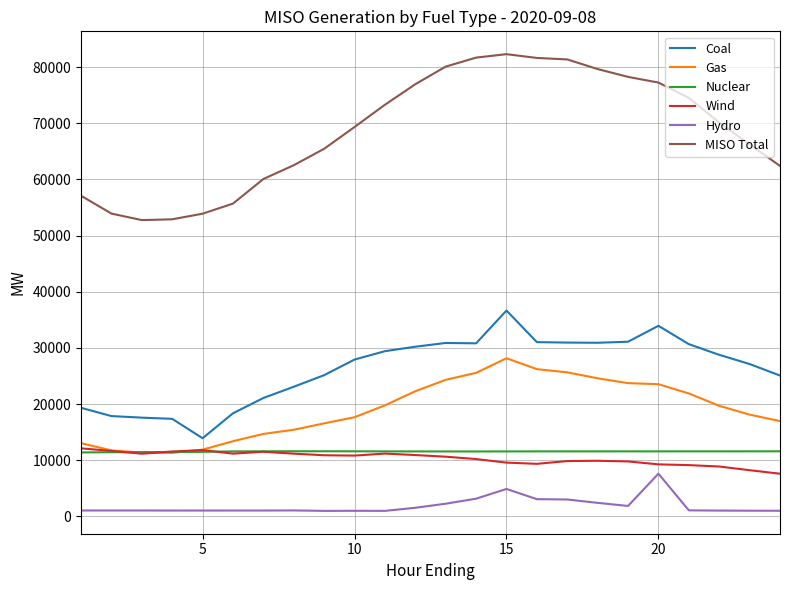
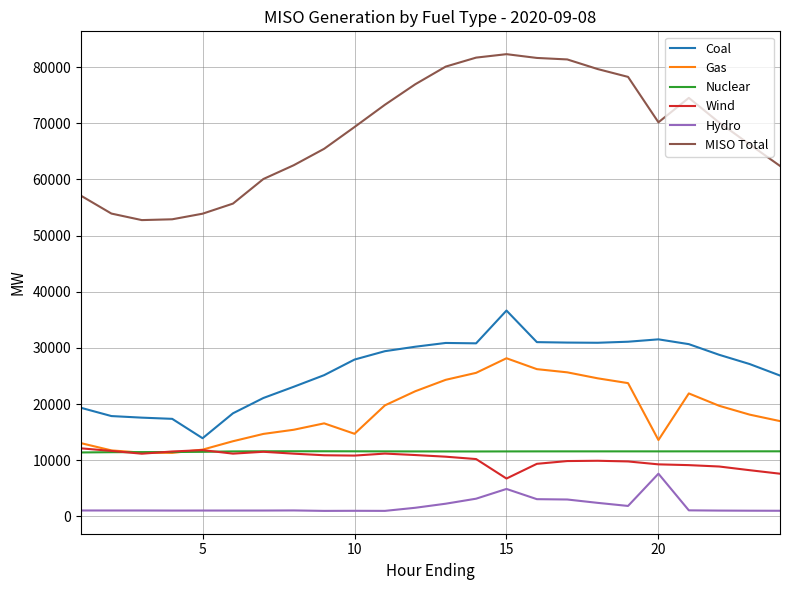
  {
    "Coal": {
      "5": 14000,
      "10": 28000,
      "15": 37000,
-     "20": 34000
+     "20": 32000
    },
    "Gas": {
-     "10": 18000,
+     "10": 15000,
      "15": 28000,
-     "20": 24000
+     "20": 14000
    },
    "Nuclear": {
      "10": 12000,
      "15": 12000,
      "20": 12000
    },
    "Wind": {
      "10": 11000,
-     "15": 10000,
+     "15": 7000,
      "20": 9000
    },
    "Hydro": {
      "5": 1000,
      "10": 1000,
      "15": 5000,
      "20": 8000
    },
    "MISO Total": {
      "5": 54000,
      "10": 69000,
      "15": 82000,
-     "20": 77000
+     "20": 70000
    }
  }
